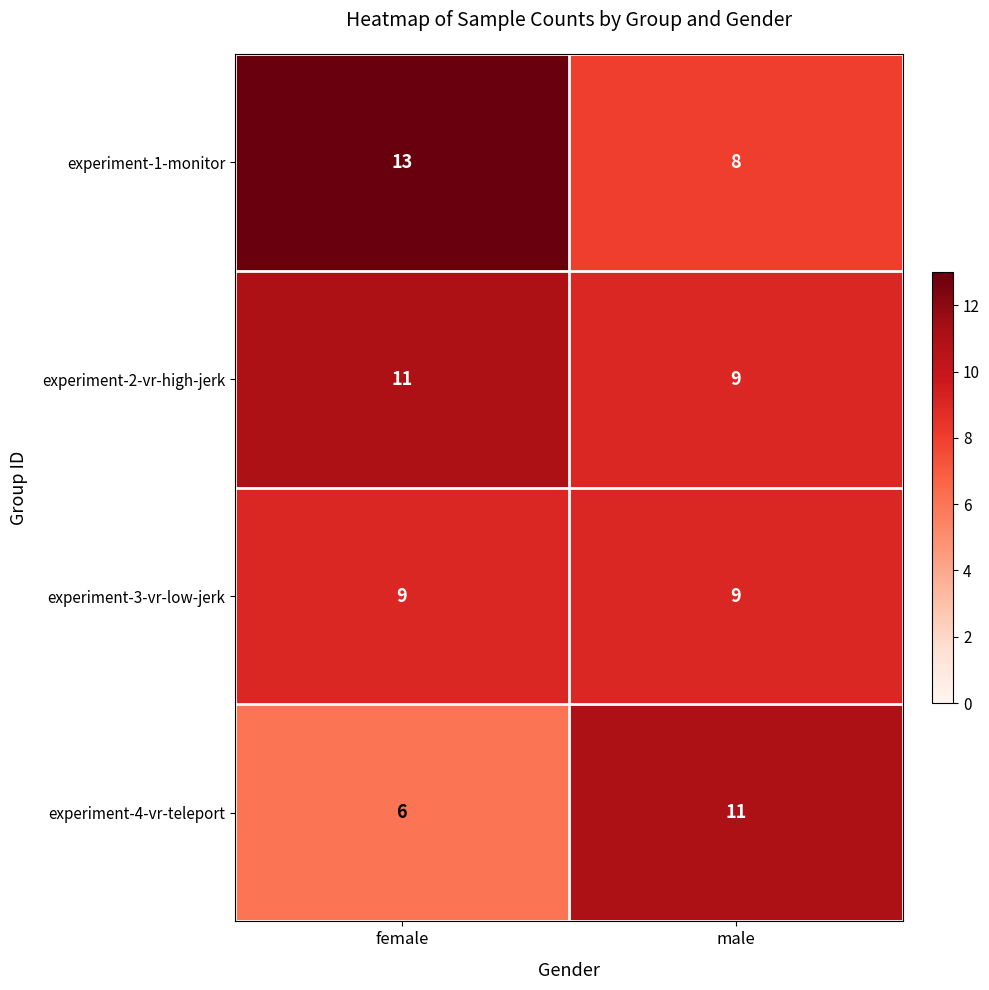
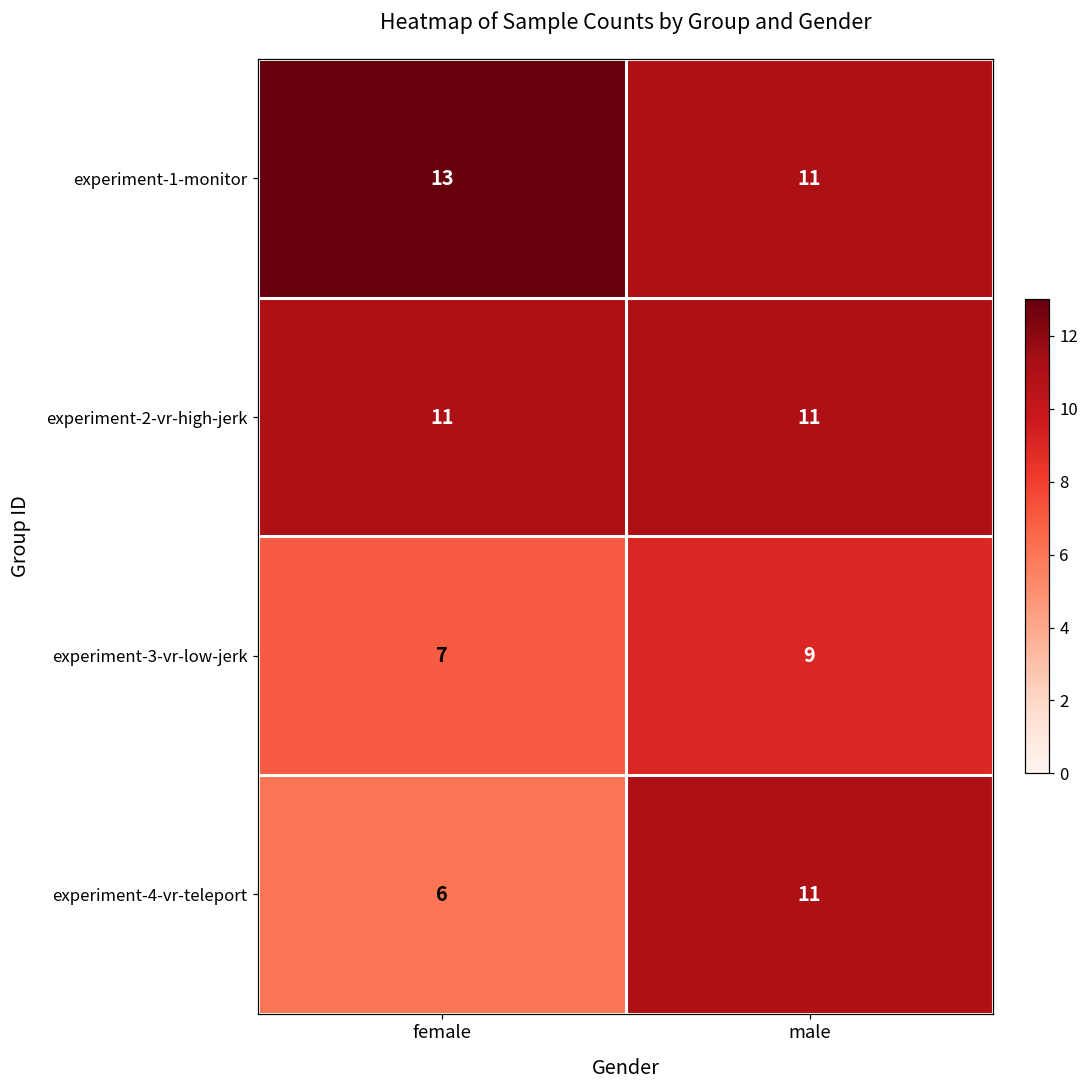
  {
    "experiment-1-monitor": {
      "female": 13,
-     "male": 8
+     "male": 11
    },
    "experiment-2-vr-high-jerk": {
      "female": 11,
-     "male": 9
+     "male": 11
    },
    "experiment-3-vr-low-jerk": {
-     "female": 9,
+     "female": 7,
      "male": 9
    },
    "experiment-4-vr-teleport": {
      "female": 6,
      "male": 11
    }
  }
